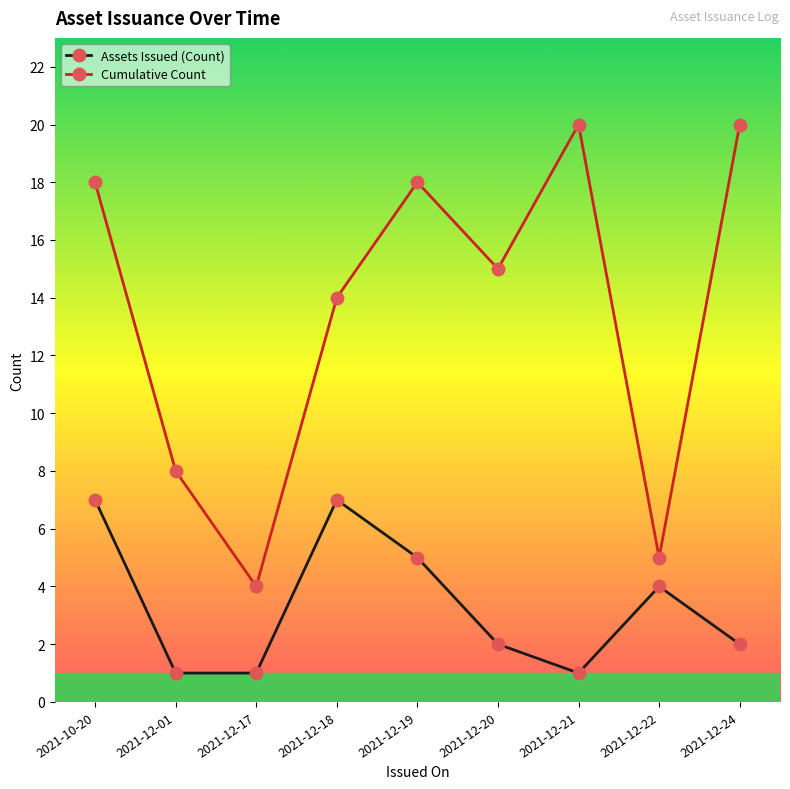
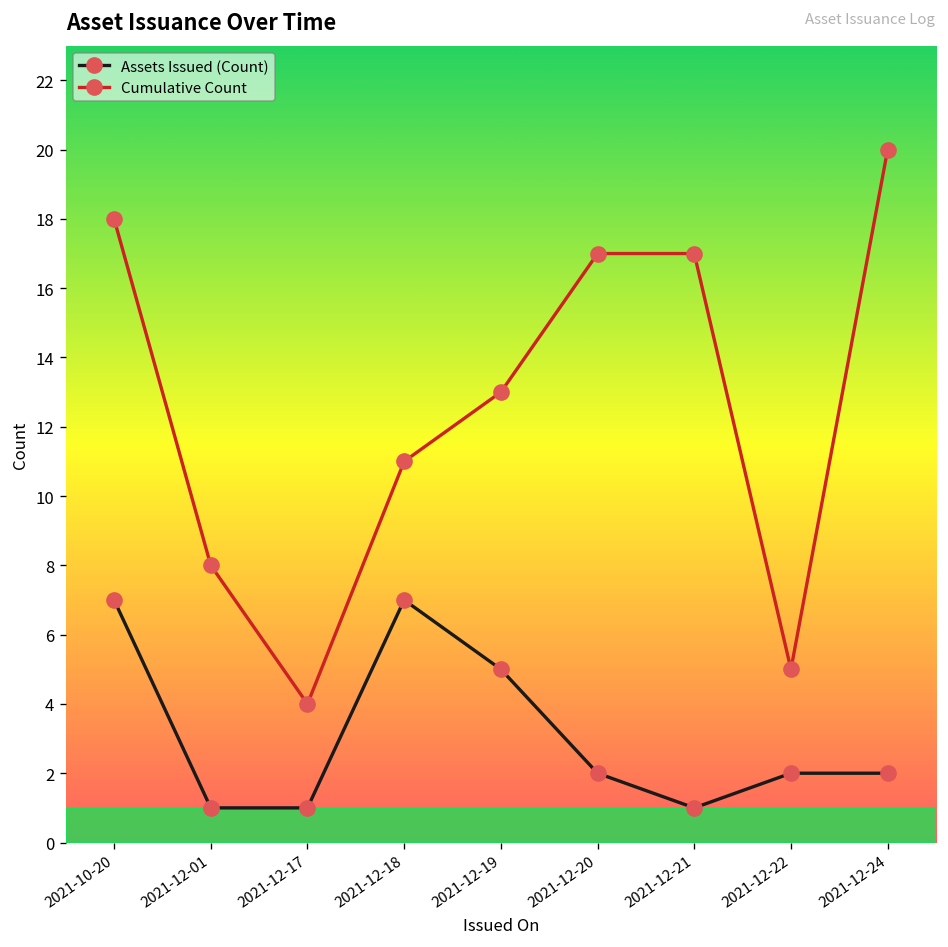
  {
    "Assets Issued (Count)": {
      "2021-10-20": 7,
      "2021-12-18": 7,
      "2021-12-19": 5,
      "2021-12-20": 2,
-     "2021-12-22": 4,
+     "2021-12-22": 2,
      "2021-12-24": 2
    },
    "Cumulative Count": {
      "2021-10-20": 18,
      "2021-12-01": 8,
      "2021-12-17": 4,
-     "2021-12-18": 14,
-     "2021-12-19": 18,
-     "2021-12-20": 15,
-     "2021-12-21": 20,
+     "2021-12-18": 11,
+     "2021-12-19": 13,
+     "2021-12-20": 17,
+     "2021-12-21": 17,
      "2021-12-22": 5,
      "2021-12-24": 20
    }
  }
